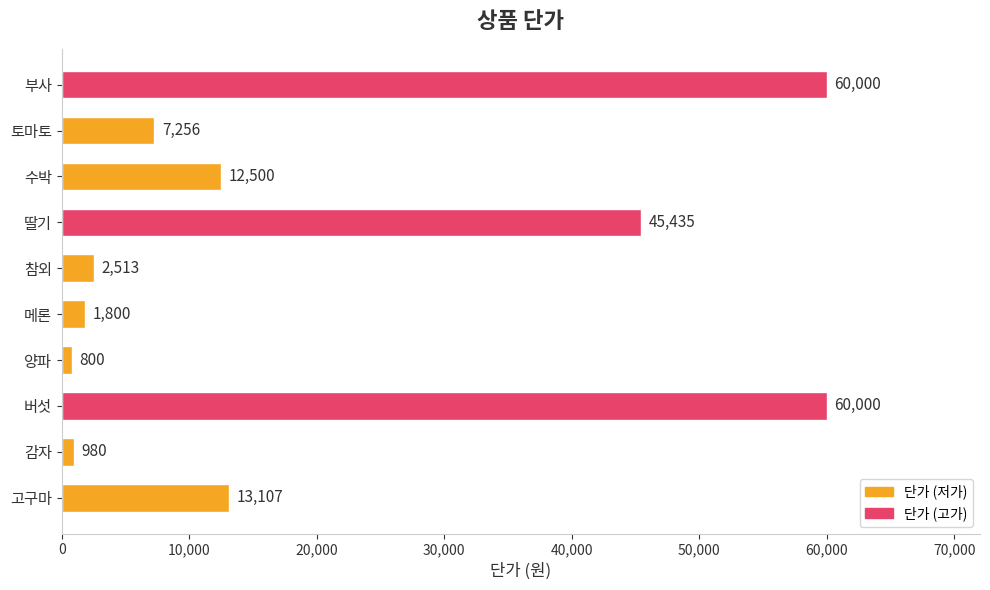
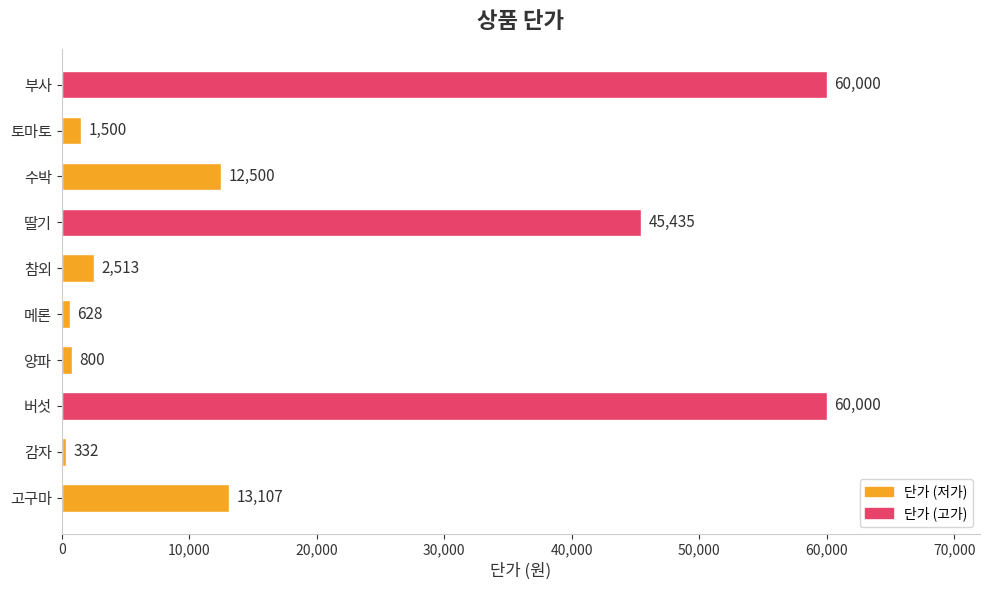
  {
    "부사": "60,000",
-   "토마토": "7,256",
+   "토마토": "1,500",
    "수박": "12,500",
    "딸기": "45,435",
    "참외": "2,513",
-   "메론": "1,800",
+   "메론": "628",
    "양파": "800",
    "버섯": "60,000",
-   "감자": "980",
+   "감자": "332",
    "고구마": "13,107"
  }
